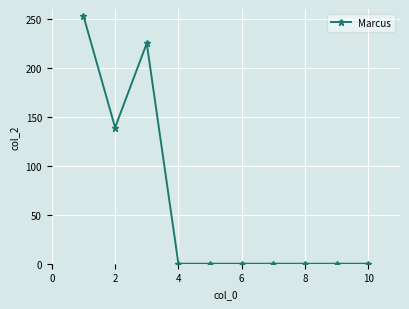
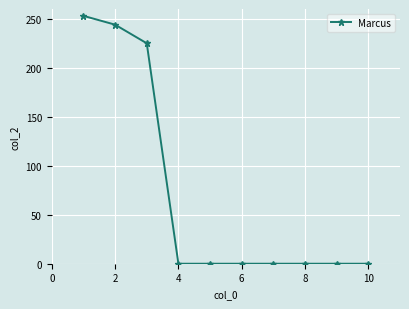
  {
-   "2": 140,
+   "2": 240,
    "4": 0,
    "6": 0,
    "8": 0,
    "10": 0
  }
